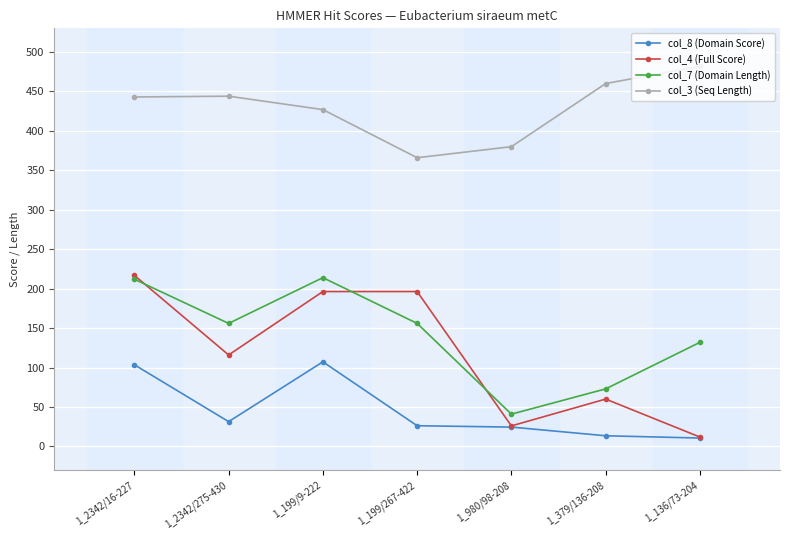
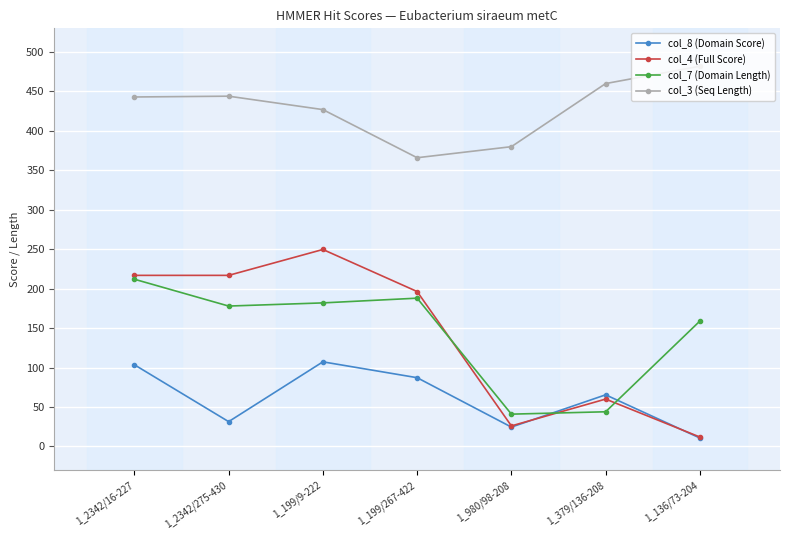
  {
    "col_8 (Domain Score)": {
      "1_2342/16-227": 100,
      "1_2342/275-430": 30,
      "1_199/9-222": 110,
-     "1_199/267-422": 30,
-     "1_379/136-208": 10
+     "1_199/267-422": 90,
+     "1_379/136-208": 70
    },
    "col_4 (Full Score)": {
      "1_2342/16-227": 220,
-     "1_2342/275-430": 120,
-     "1_199/9-222": 200,
+     "1_2342/275-430": 220,
+     "1_199/9-222": 250,
      "1_199/267-422": 200,
      "1_379/136-208": 60
    },
    "col_7 (Domain Length)": {
      "1_2342/16-227": 210,
-     "1_2342/275-430": 160,
-     "1_199/9-222": 210,
-     "1_199/267-422": 160,
+     "1_2342/275-430": 180,
+     "1_199/9-222": 180,
+     "1_199/267-422": 190,
      "1_980/98-208": 40,
-     "1_379/136-208": 70,
-     "1_136/73-204": 130
+     "1_379/136-208": 40,
+     "1_136/73-204": 160
    },
    "col_3 (Seq Length)": {
      "1_2342/16-227": 440,
      "1_2342/275-430": 440,
      "1_199/9-222": 430,
      "1_199/267-422": 370,
      "1_980/98-208": 380,
      "1_379/136-208": 460
    }
  }
